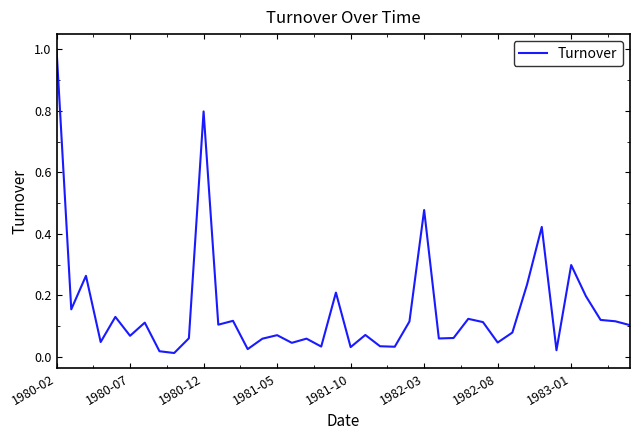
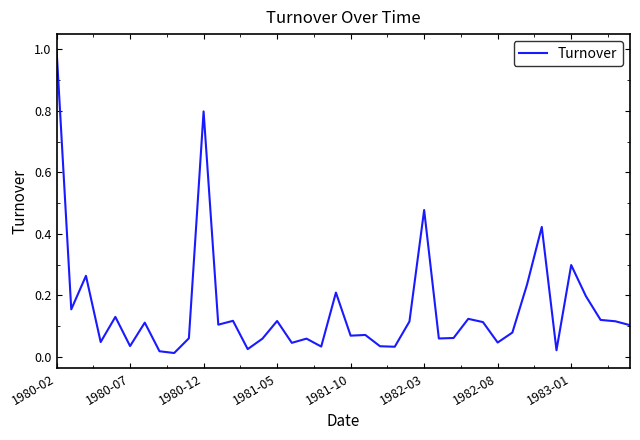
  {
    "1980-02": 1.00,
-   "1980-07": 0.07,
+   "1980-07": 0.04,
    "1980-12": 0.80,
-   "1981-05": 0.07,
-   "1981-10": 0.03,
+   "1981-05": 0.12,
+   "1981-10": 0.07,
    "1982-03": 0.48,
    "1982-08": 0.05,
    "1983-01": 0.30
  }
